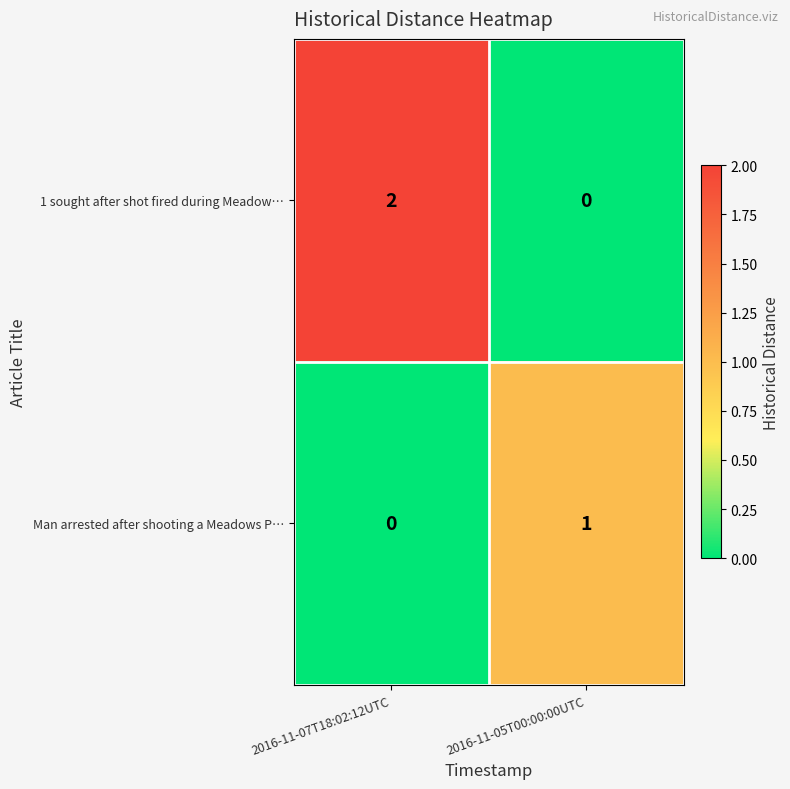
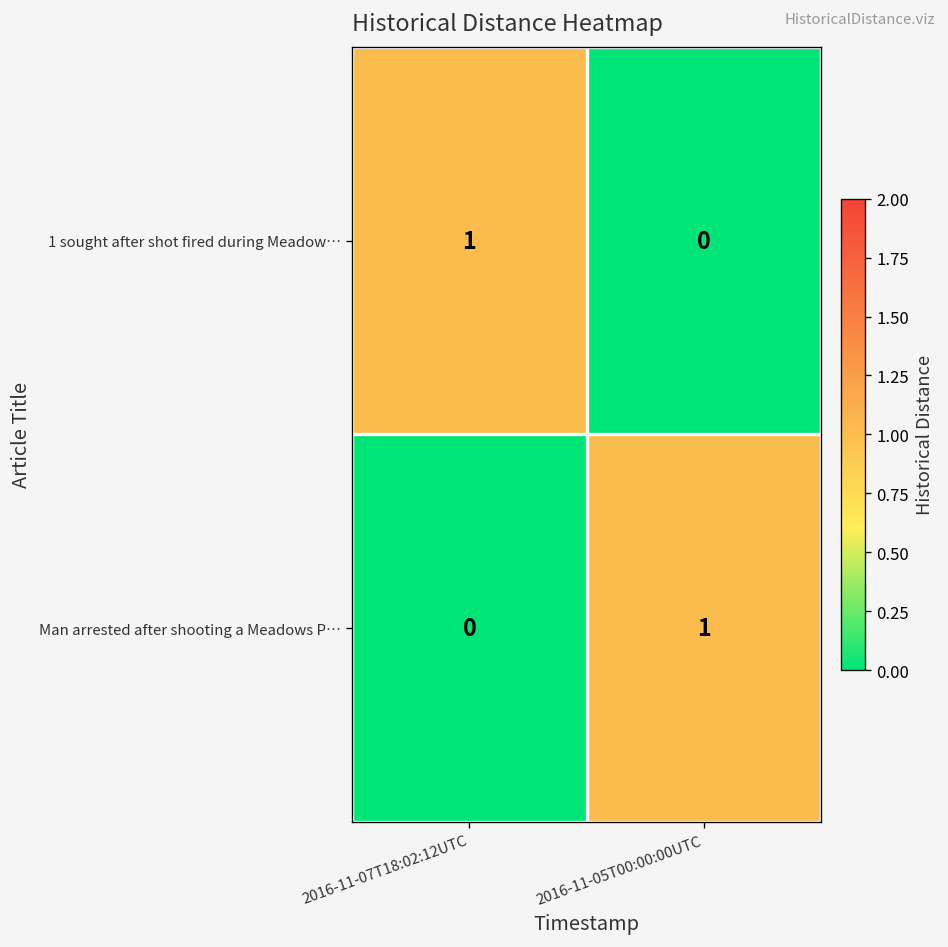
  {
    "1 sought after shot fired during Meadow…": {
-     "2016-11-07T18:02:12UTC": 2,
+     "2016-11-07T18:02:12UTC": 1,
      "2016-11-05T00:00:00UTC": 0
    },
    "Man arrested after shooting a Meadows P…": {
      "2016-11-07T18:02:12UTC": 0,
      "2016-11-05T00:00:00UTC": 1
    }
  }
